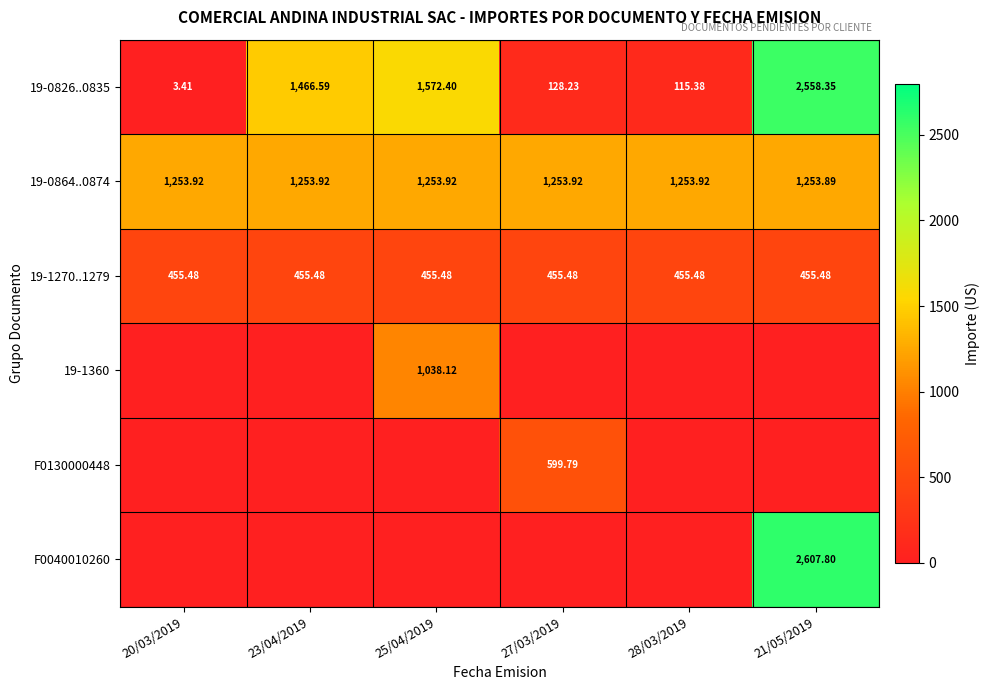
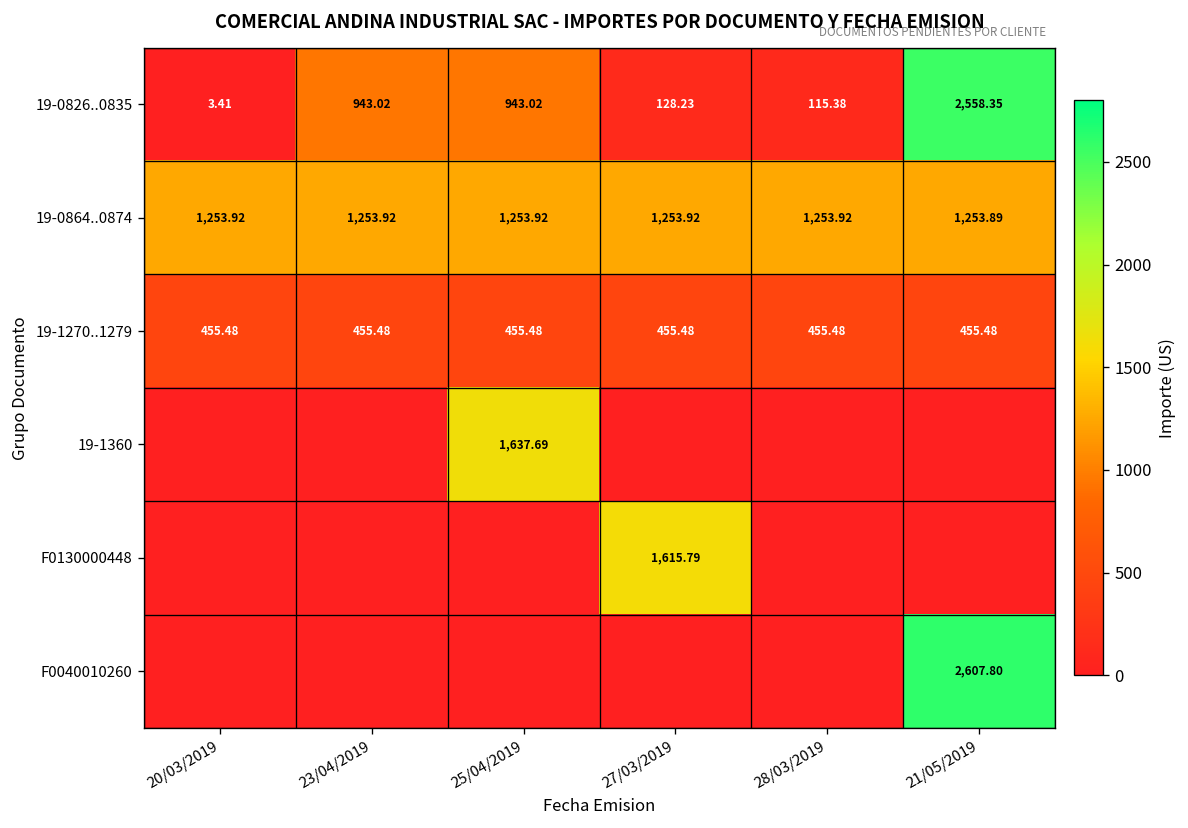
  {
    "19-0826..0835": {
      "20/03/2019": "3.41",
-     "23/04/2019": "1,466.59",
-     "25/04/2019": "1,572.40",
+     "23/04/2019": "943.02",
+     "25/04/2019": "943.02",
      "27/03/2019": "128.23",
      "28/03/2019": "115.38",
      "21/05/2019": "2,558.35"
    },
    "19-0864..0874": {
      "20/03/2019": "1,253.92",
      "23/04/2019": "1,253.92",
      "25/04/2019": "1,253.92",
      "27/03/2019": "1,253.92",
      "28/03/2019": "1,253.92",
      "21/05/2019": "1,253.89"
    },
    "19-1270..1279": {
      "20/03/2019": "455.48",
      "23/04/2019": "455.48",
      "25/04/2019": "455.48",
      "27/03/2019": "455.48",
      "28/03/2019": "455.48",
      "21/05/2019": "455.48"
    },
    "19-1360": {
-     "25/04/2019": "1,038.12"
+     "25/04/2019": "1,637.69"
    },
    "F0130000448": {
-     "27/03/2019": "599.79"
+     "27/03/2019": "1,615.79"
    },
    "F0040010260": {
      "21/05/2019": "2,607.80"
    }
  }
